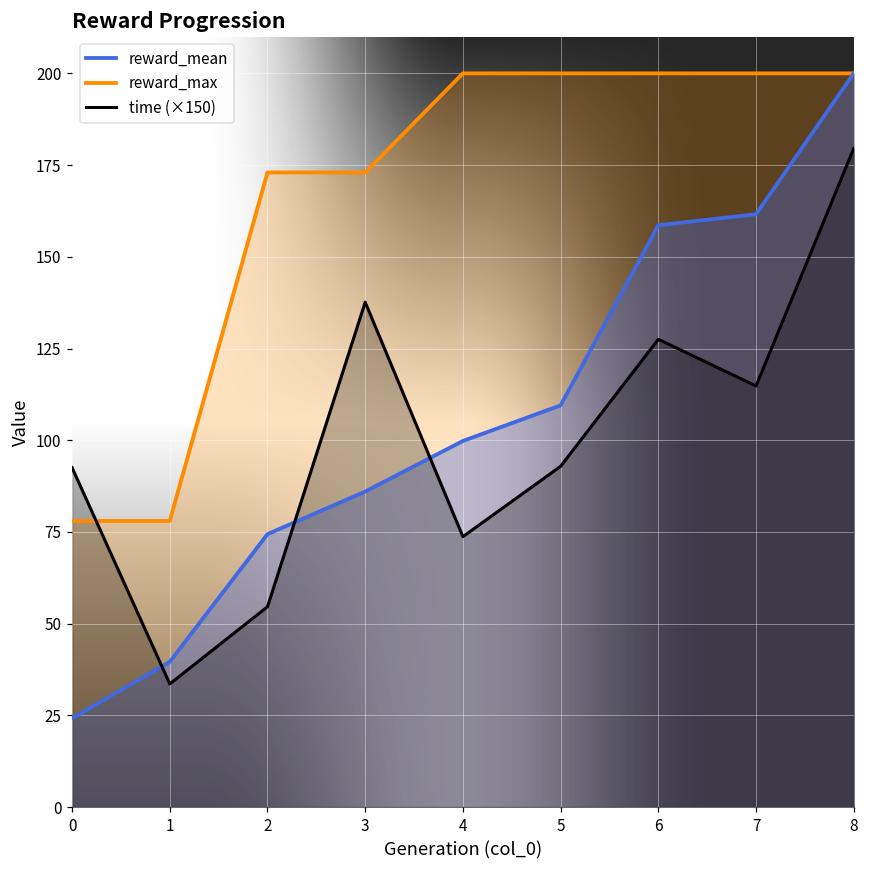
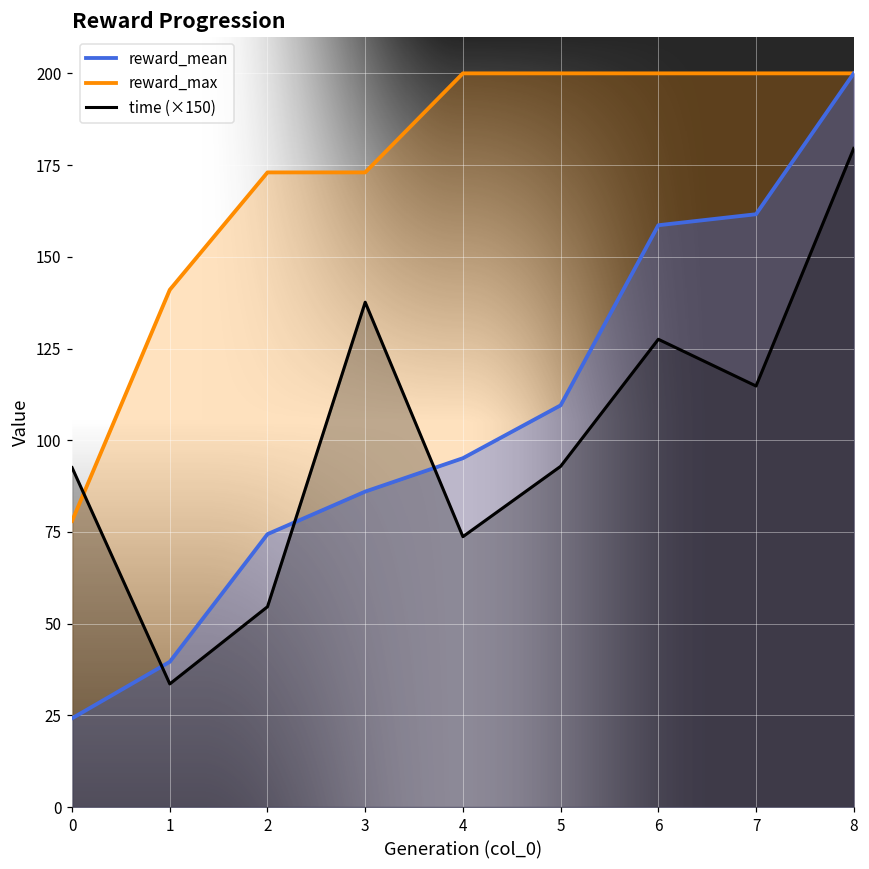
  {
    "reward_mean": {
      "0": 24,
      "1": 40,
      "2": 74,
      "3": 86,
-     "4": 100,
+     "4": 95,
      "5": 110,
      "6": 159,
      "7": 162
    },
    "reward_max": {
      "0": 78,
-     "1": 78,
+     "1": 141,
      "2": 173,
      "3": 173,
      "4": 200,
      "5": 200,
      "6": 200,
      "7": 200
    },
    "time (×150)": {
      "0": 93,
      "1": 34,
      "2": 55,
      "3": 138,
      "4": 74,
      "5": 93,
      "6": 128,
      "7": 115,
      "8": 180
    }
  }
